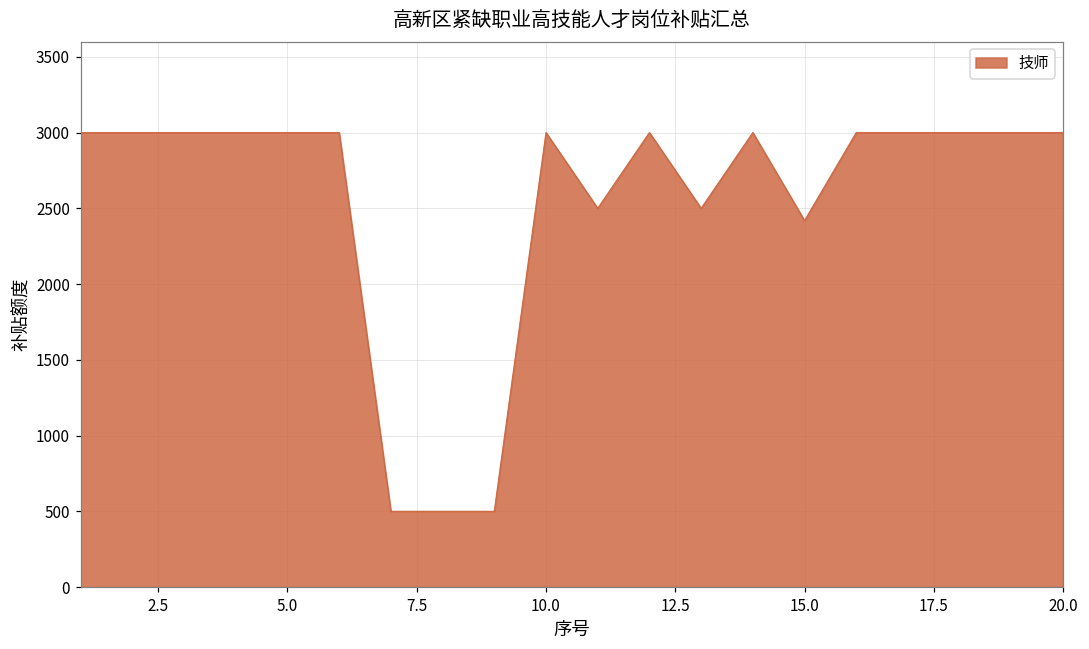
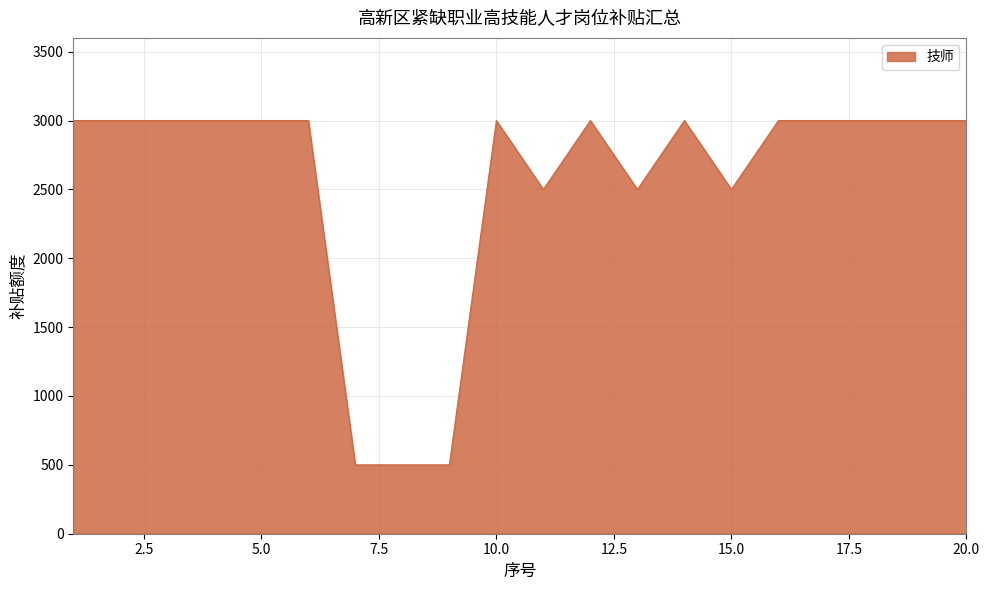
  {
    "5.0": 3000,
    "10.0": 3000,
-   "15.0": 2420,
+   "15.0": 2500,
    "20.0": 3000
  }
